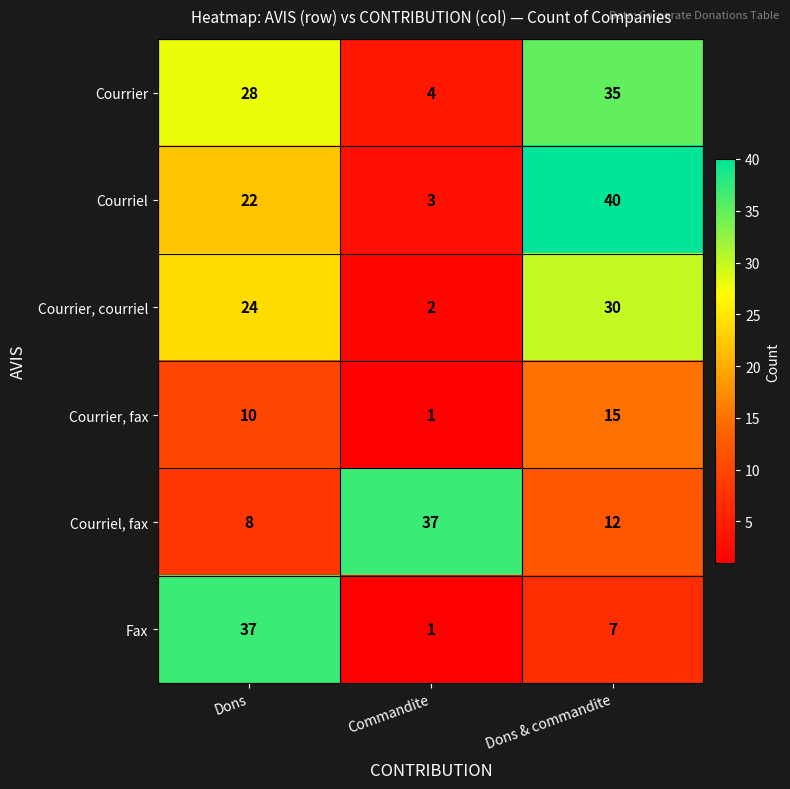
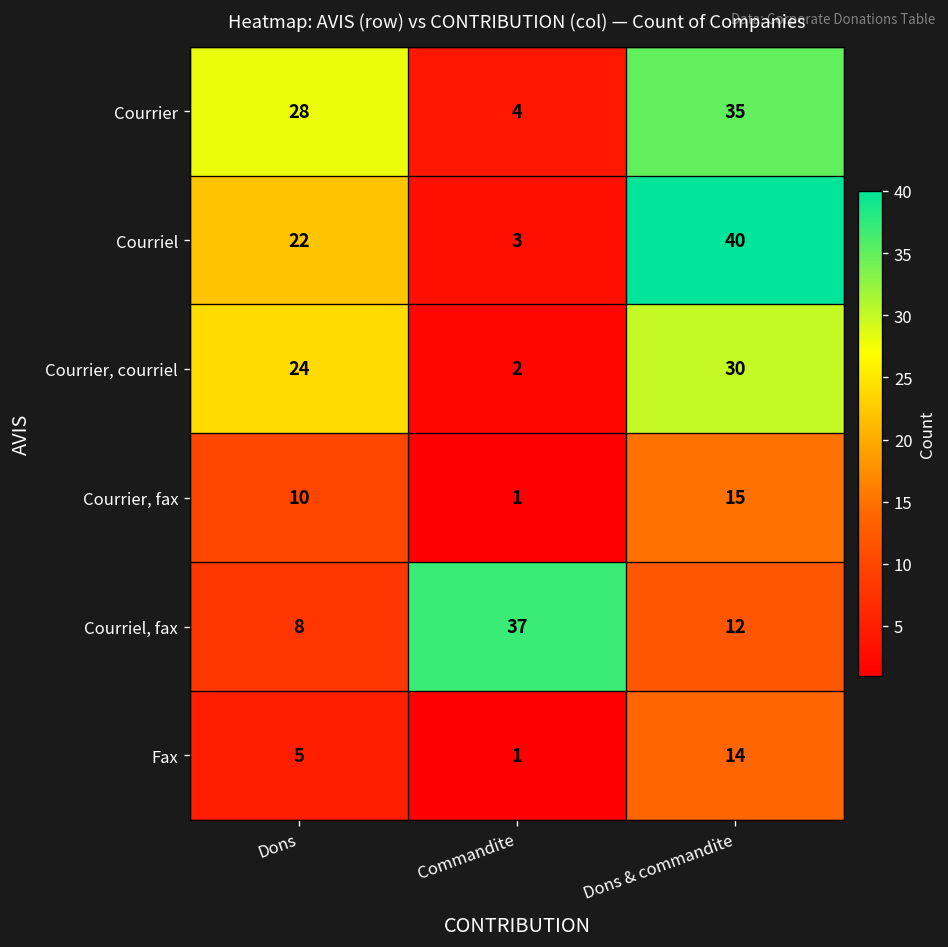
  {
    "Courrier": {
      "Dons": 28,
      "Commandite": 4,
      "Dons & commandite": 35
    },
    "Courriel": {
      "Dons": 22,
      "Commandite": 3,
      "Dons & commandite": 40
    },
    "Courrier, courriel": {
      "Dons": 24,
      "Commandite": 2,
      "Dons & commandite": 30
    },
    "Courrier, fax": {
      "Dons": 10,
      "Commandite": 1,
      "Dons & commandite": 15
    },
    "Courriel, fax": {
      "Dons": 8,
      "Commandite": 37,
      "Dons & commandite": 12
    },
    "Fax": {
-     "Dons": 37,
+     "Dons": 5,
      "Commandite": 1,
-     "Dons & commandite": 7
+     "Dons & commandite": 14
    }
  }
